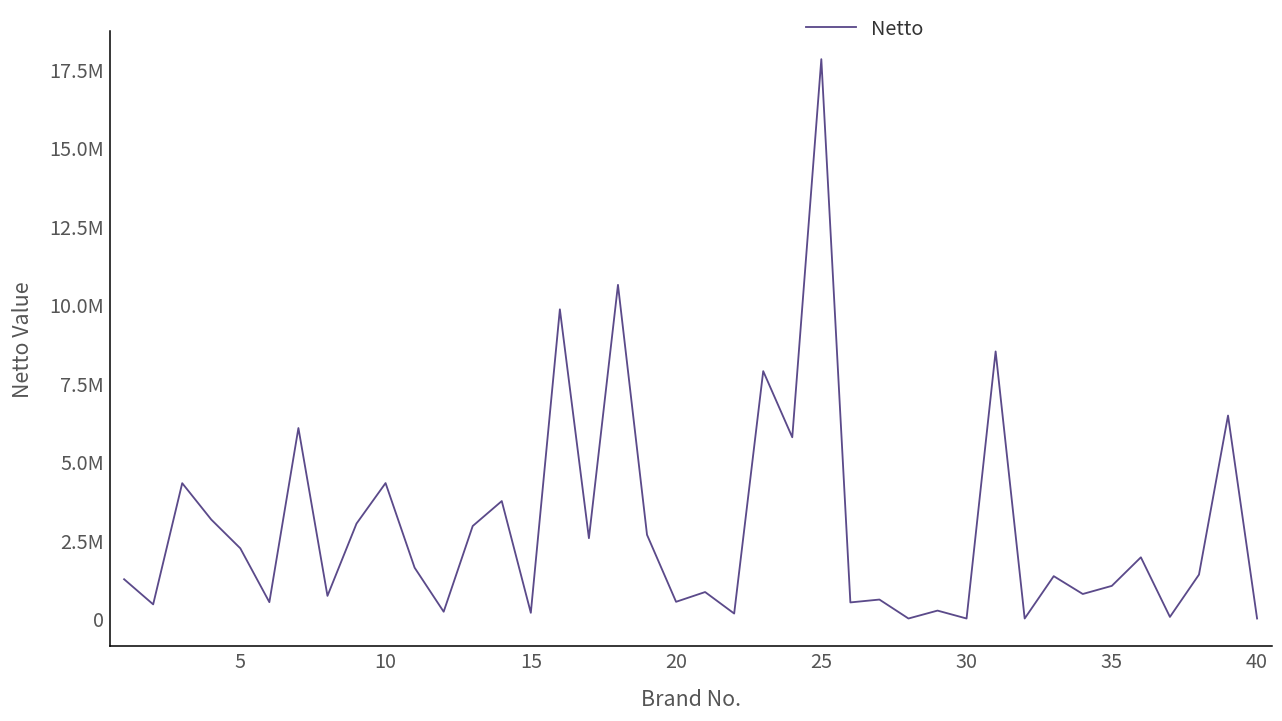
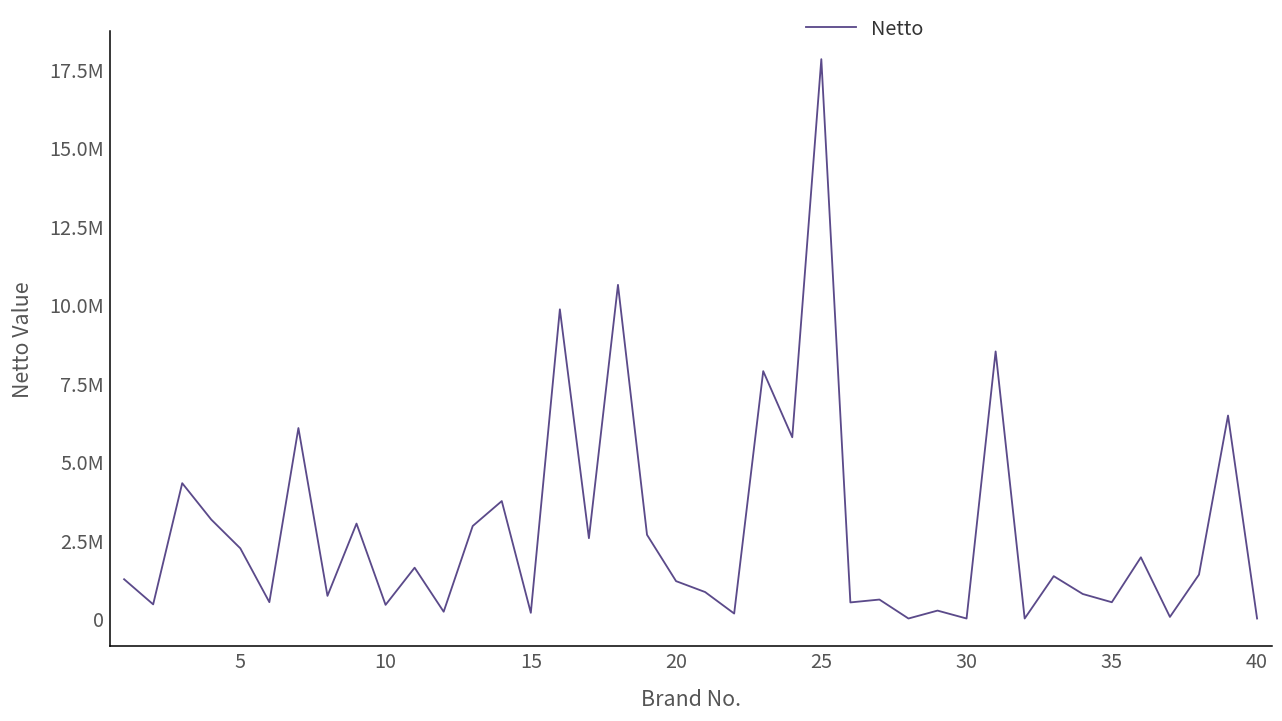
  {
    "5": 2200000,
-   "10": 4300000,
+   "10": 400000,
    "15": 200000,
-   "20": 500000,
+   "20": 1200000,
    "25": 17800000,
    "30": 0,
-   "35": 1000000,
+   "35": 500000,
    "40": 0
  }
